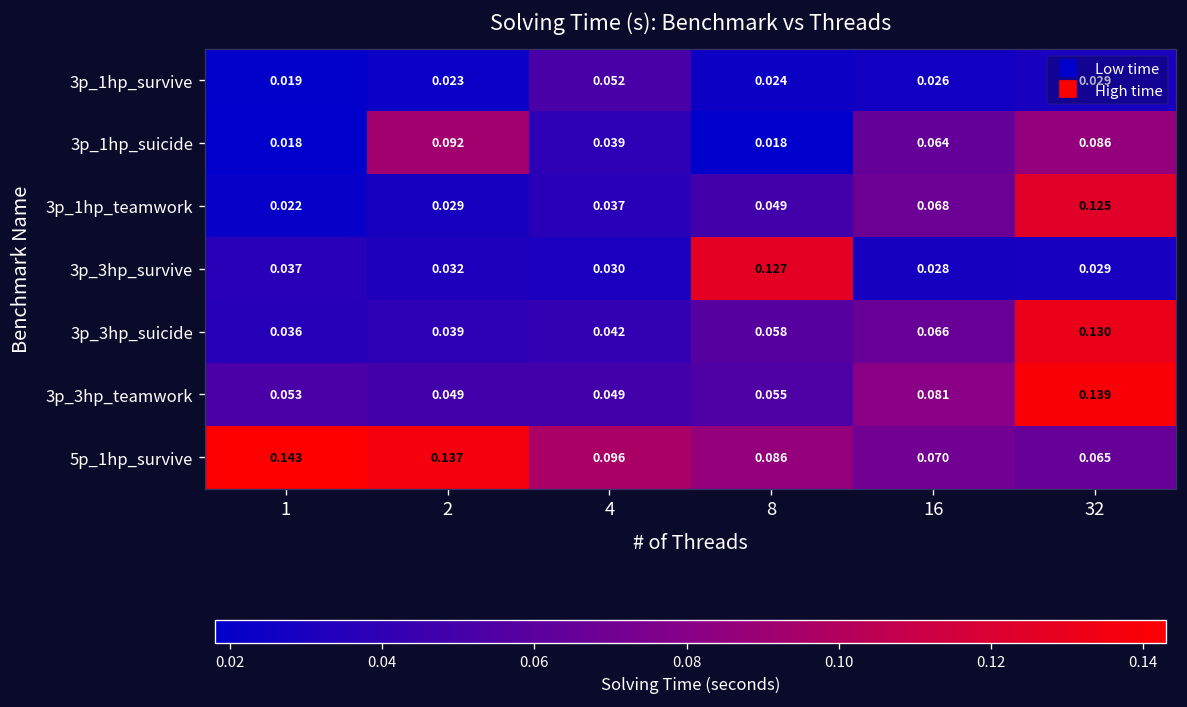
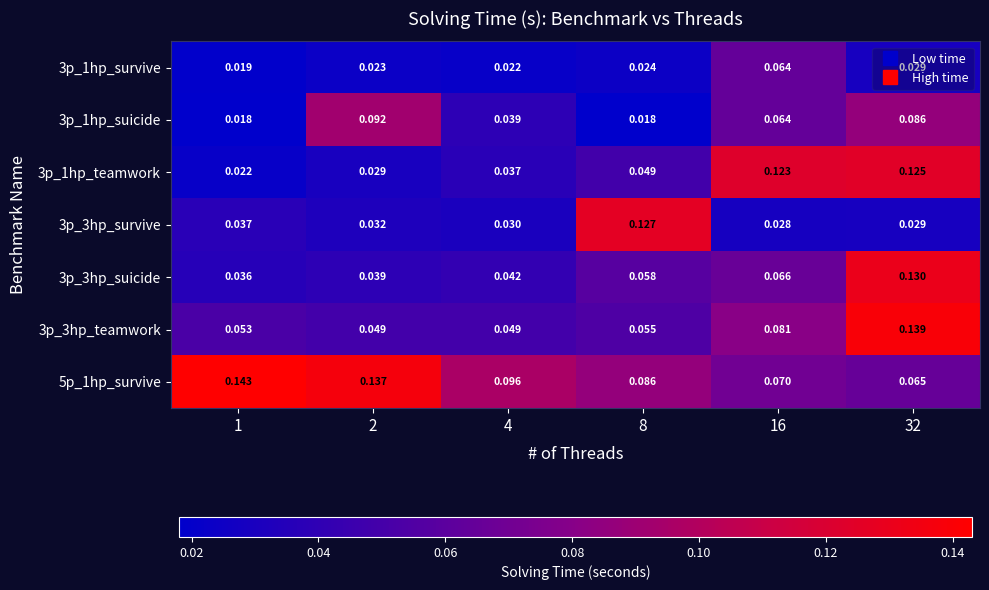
  {
    "3p_1hp_survive": {
      "1": 0.019,
      "2": 0.023,
-     "4": 0.052,
+     "4": 0.022,
      "8": 0.024,
-     "16": 0.026
+     "16": 0.064
    },
    "3p_1hp_suicide": {
      "1": 0.018,
      "2": 0.092,
      "4": 0.039,
      "8": 0.018,
      "16": 0.064,
      "32": 0.086
    },
    "3p_1hp_teamwork": {
      "1": 0.022,
      "2": 0.029,
      "4": 0.037,
      "8": 0.049,
-     "16": 0.068,
+     "16": 0.123,
      "32": 0.125
    },
    "3p_3hp_survive": {
      "1": 0.037,
      "2": 0.032,
      "4": 0.030,
      "8": 0.127,
      "16": 0.028,
      "32": 0.029
    },
    "3p_3hp_suicide": {
      "1": 0.036,
      "2": 0.039,
      "4": 0.042,
      "8": 0.058,
      "16": 0.066,
      "32": 0.130
    },
    "3p_3hp_teamwork": {
      "1": 0.053,
      "2": 0.049,
      "4": 0.049,
      "8": 0.055,
      "16": 0.081,
      "32": 0.139
    },
    "5p_1hp_survive": {
      "1": 0.143,
      "2": 0.137,
      "4": 0.096,
      "8": 0.086,
      "16": 0.070,
      "32": 0.065
    }
  }
